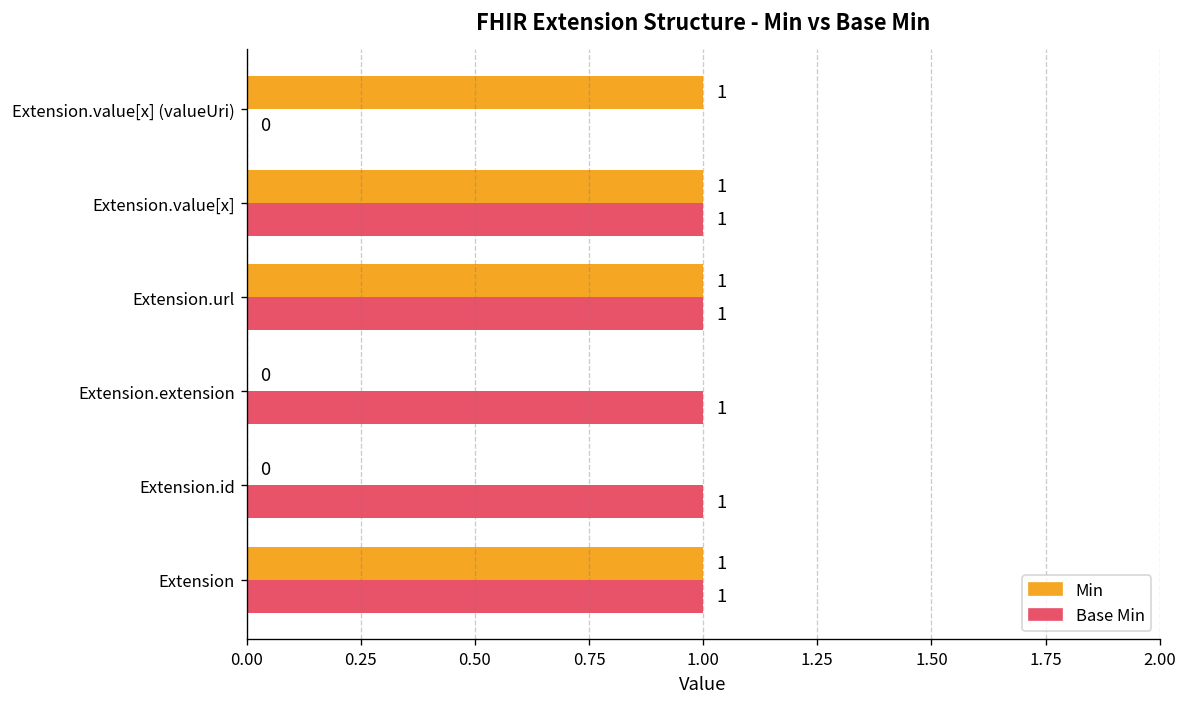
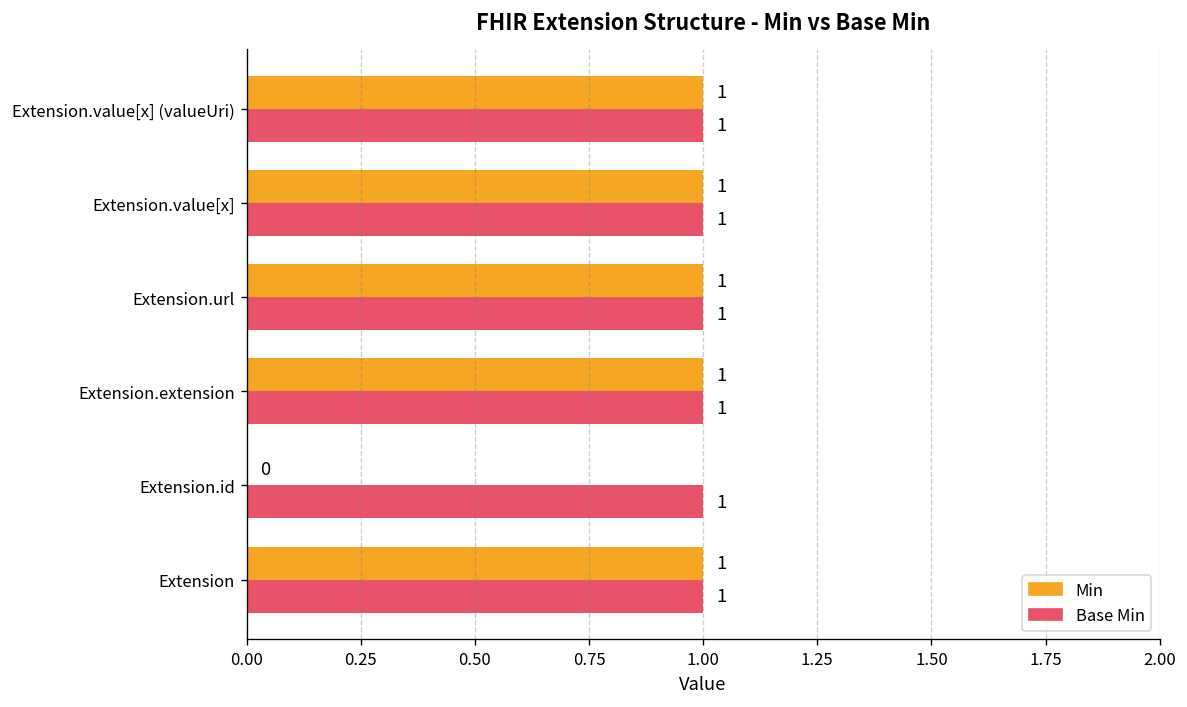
  {
    "Min": {
      "Extension.value[x] (valueUri)": 1,
      "Extension.value[x]": 1,
      "Extension.url": 1,
-     "Extension.extension": 0,
+     "Extension.extension": 1,
      "Extension.id": 0,
      "Extension": 1
    },
    "Base Min": {
-     "Extension.value[x] (valueUri)": 0,
+     "Extension.value[x] (valueUri)": 1,
      "Extension.value[x]": 1,
      "Extension.url": 1,
      "Extension.extension": 1,
      "Extension.id": 1,
      "Extension": 1
    }
  }
